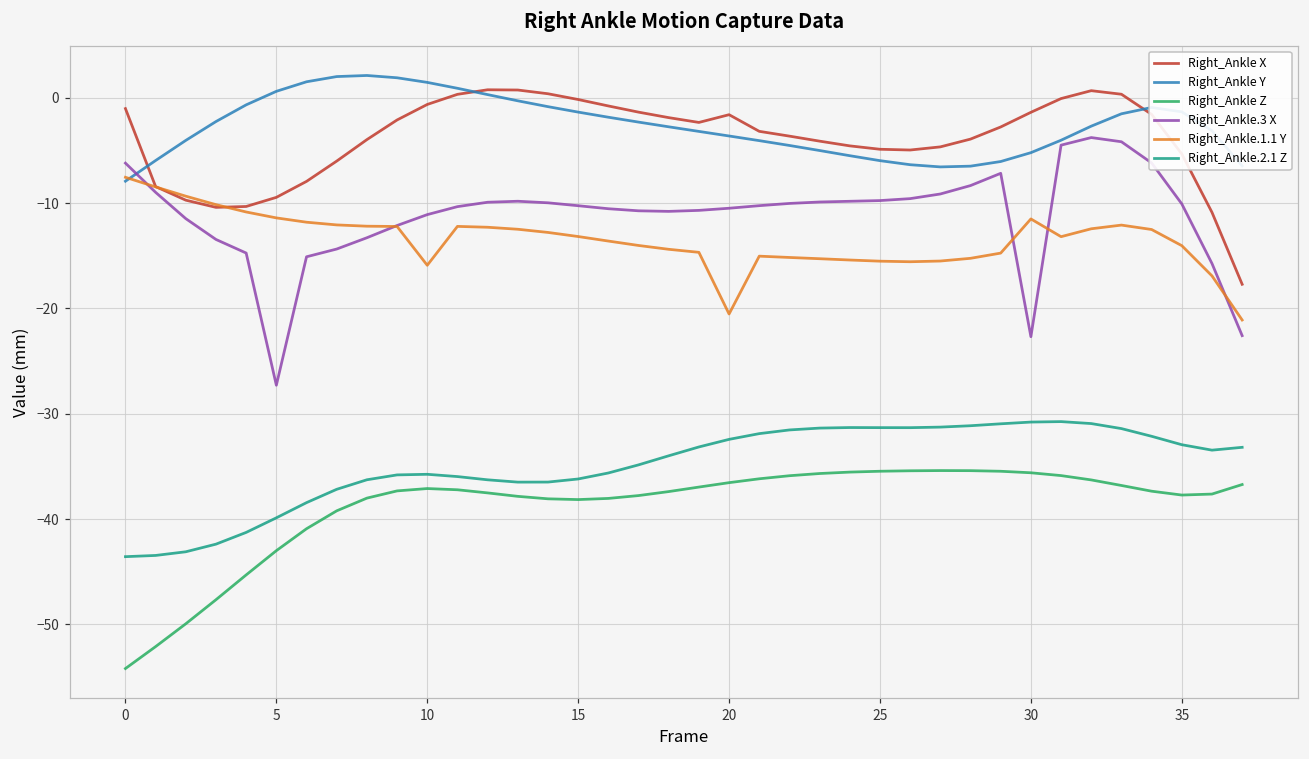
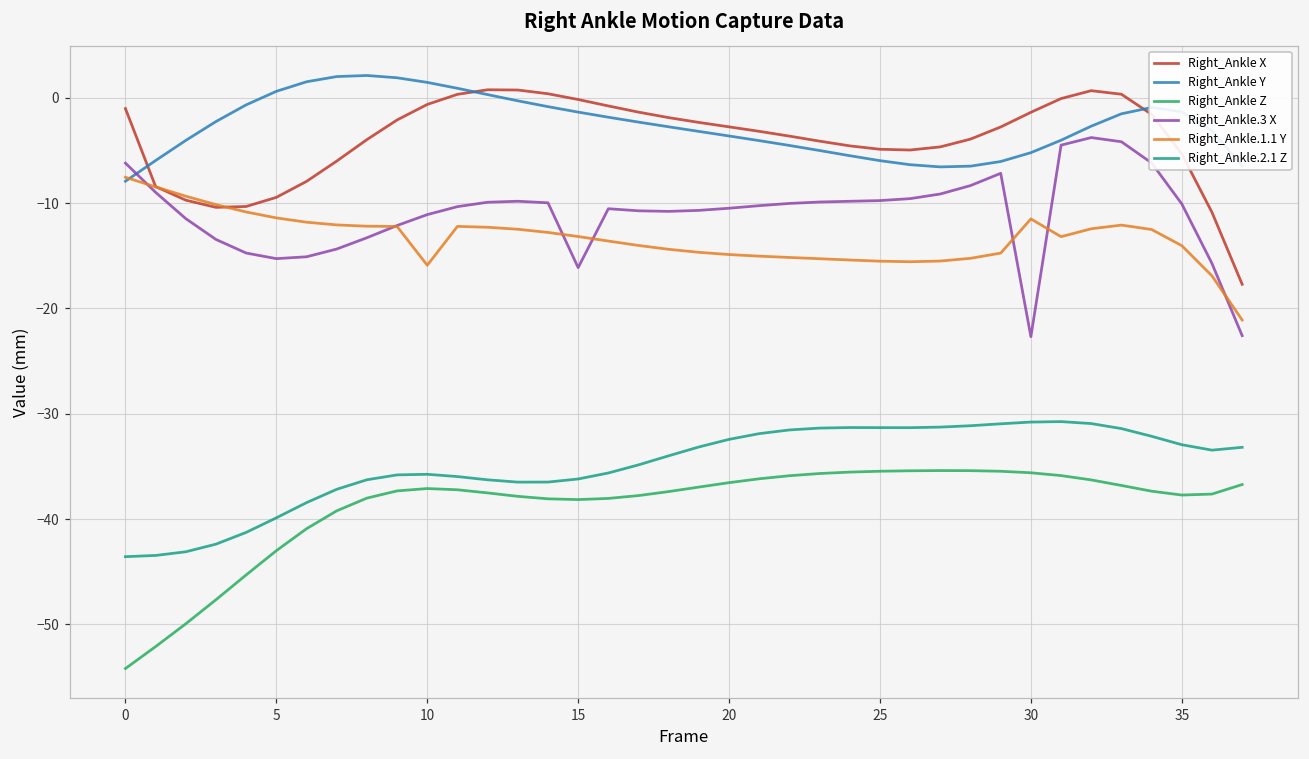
  {
    "Right_Ankle X": {
      "0": -1,
      "5": -9,
      "10": -1,
      "15": 0,
-     "20": -2,
+     "20": -3,
      "25": -5,
      "30": -1
    },
    "Right_Ankle Y": {
      "0": -8,
      "5": 1,
      "10": 1,
      "15": -1,
      "20": -4,
      "25": -6,
      "30": -5
    },
    "Right_Ankle.3 X": {
      "0": -6,
-     "5": -27,
+     "5": -15,
      "10": -11,
-     "15": -10,
+     "15": -16,
      "20": -10,
      "25": -10,
      "30": -23,
      "35": -10
    },
    "Right_Ankle.1.1 Y": {
      "0": -8,
      "5": -11,
      "10": -16,
      "15": -13,
-     "20": -21,
+     "20": -15,
      "25": -16,
      "30": -12,
      "35": -14
    }
  }
